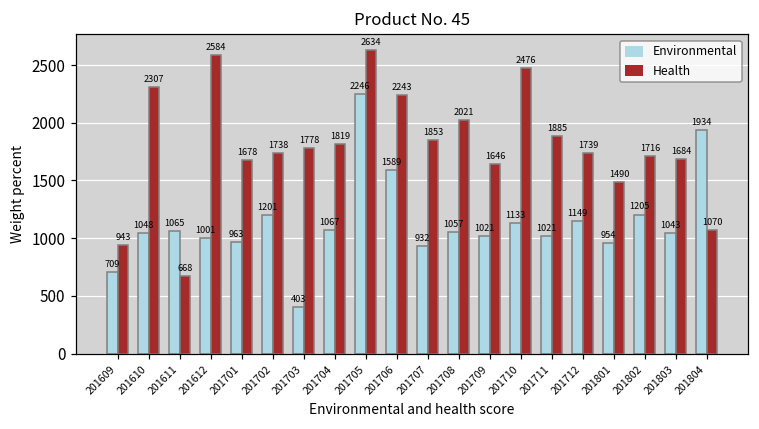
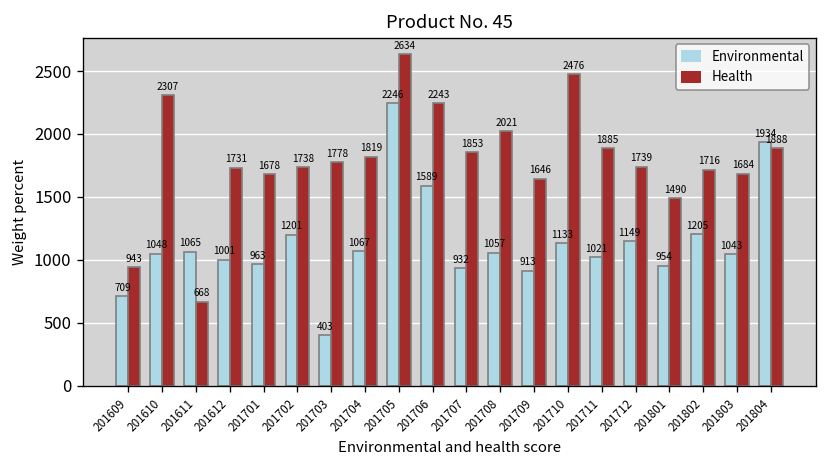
  {
    "Environmental": {
      "201609": 709,
      "201610": 1048,
      "201611": 1065,
      "201612": 1001,
      "201701": 963,
      "201702": 1201,
      "201703": 403,
      "201704": 1067,
      "201705": 2246,
      "201706": 1589,
      "201707": 932,
      "201708": 1057,
-     "201709": 1021,
+     "201709": 913,
      "201710": 1133,
      "201711": 1021,
      "201712": 1149,
      "201801": 954,
      "201802": 1205,
      "201803": 1043
    },
    "Health": {
      "201609": 943,
      "201610": 2307,
      "201611": 668,
-     "201612": 2584,
+     "201612": 1731,
      "201701": 1678,
      "201702": 1738,
      "201703": 1778,
      "201704": 1819,
      "201705": 2634,
      "201706": 2243,
      "201707": 1853,
      "201708": 2021,
      "201709": 1646,
      "201710": 2476,
      "201711": 1885,
      "201712": 1739,
      "201801": 1490,
      "201802": 1716,
      "201803": 1684,
-     "201804": 1070
+     "201804": 1888
    }
  }
